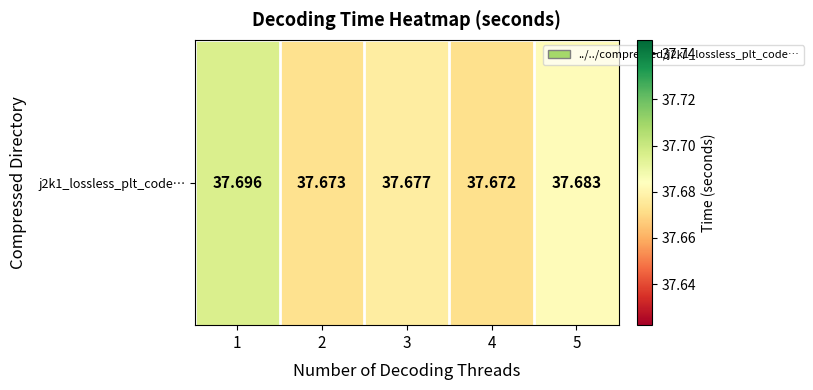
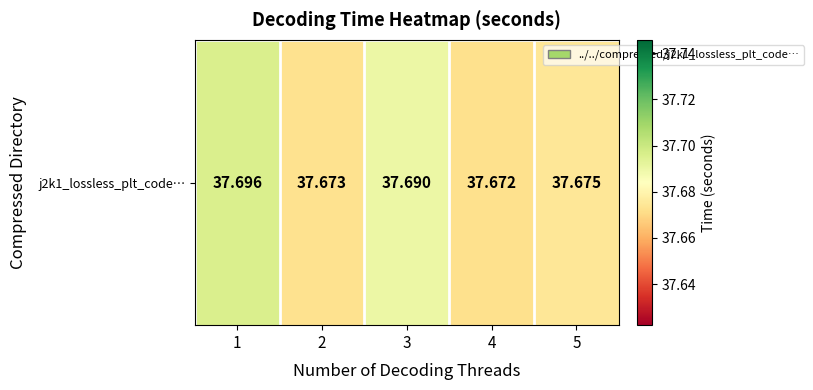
  {
    "j2k1_lossless_plt_code…": {
      "1": 37.696,
      "2": 37.673,
-     "3": 37.677,
+     "3": 37.690,
      "4": 37.672,
-     "5": 37.683
+     "5": 37.675
    }
  }
